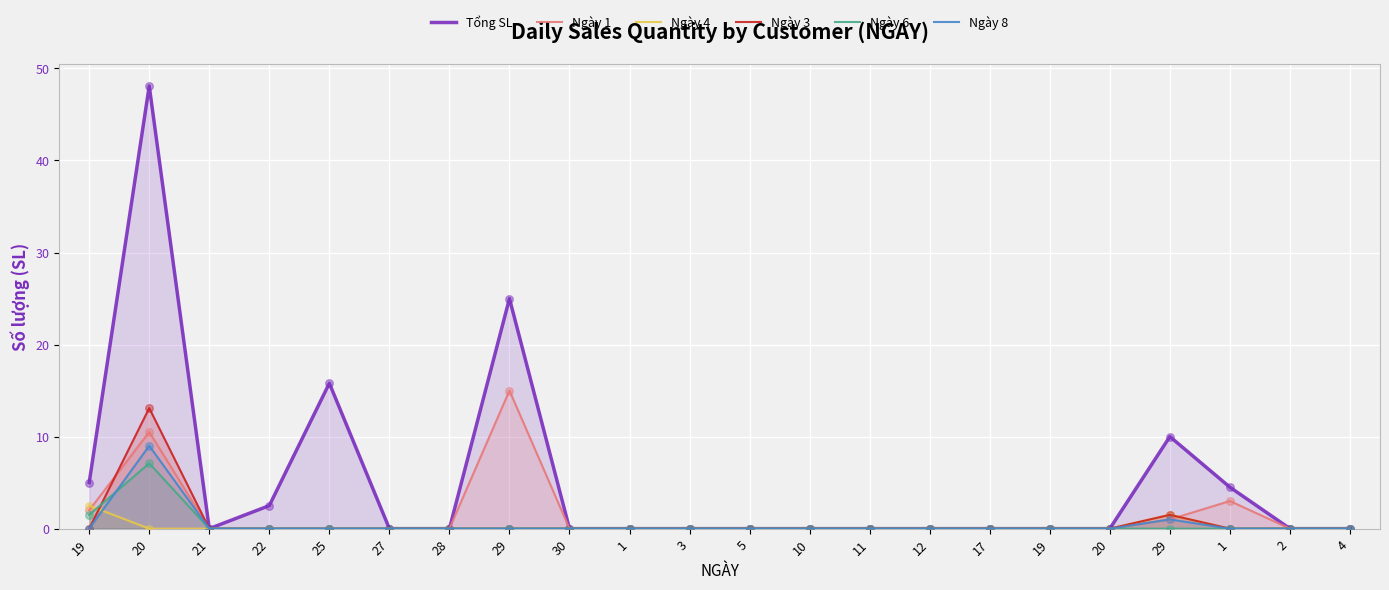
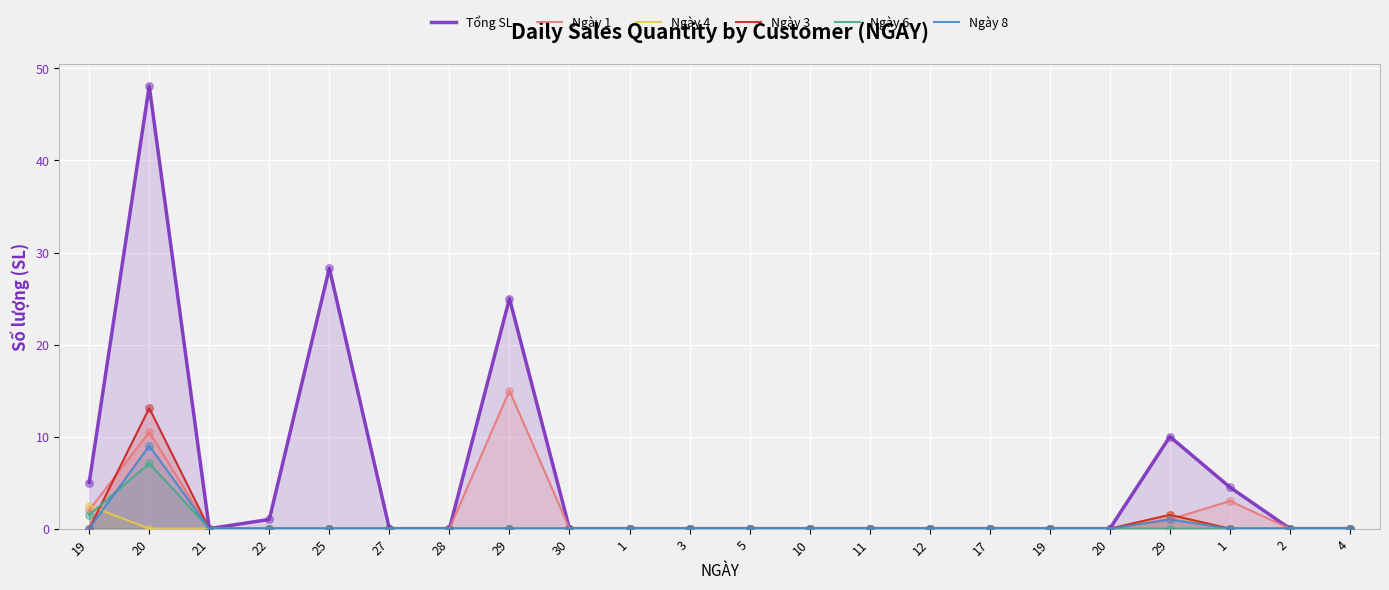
  {
    "Tổng SL": {
-     "22": 3,
-     "25": 16
+     "22": 1,
+     "25": 28
    }
  }
